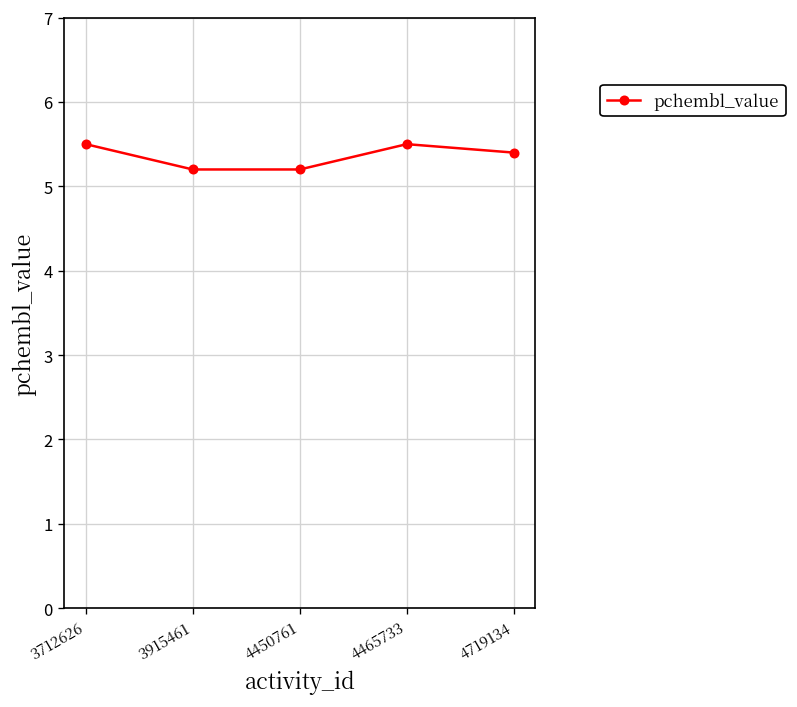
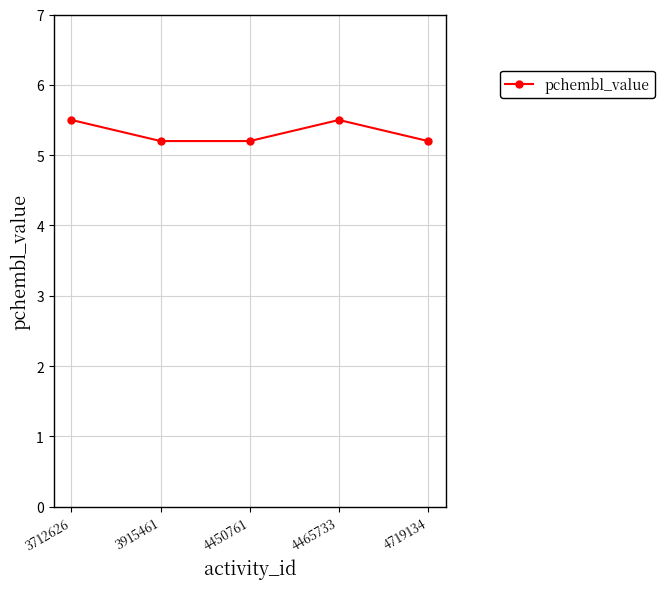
  {
    "3712626": 5.5,
    "3915461": 5.2,
    "4450761": 5.2,
    "4465733": 5.5,
-   "4719134": 5.4
+   "4719134": 5.2
  }
